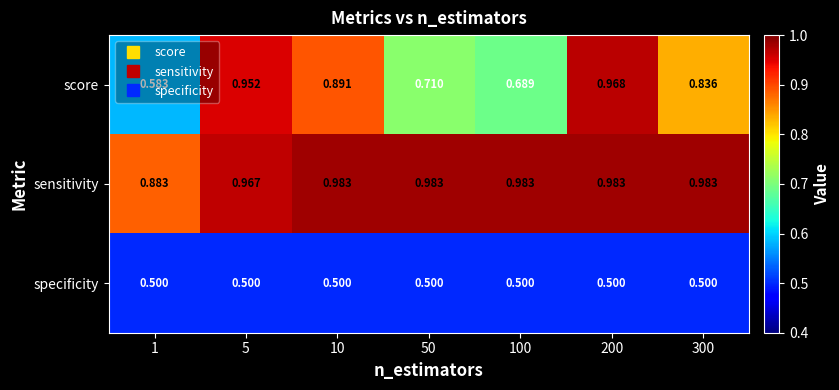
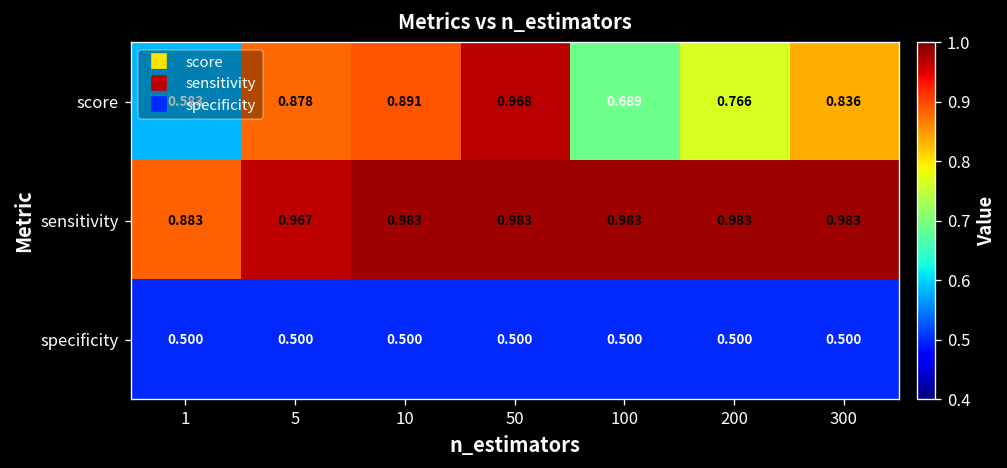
  {
    "score": {
-     "5": 0.952,
+     "5": 0.878,
      "10": 0.891,
-     "50": 0.710,
+     "50": 0.968,
      "100": 0.689,
-     "200": 0.968,
+     "200": 0.766,
      "300": 0.836
    },
    "sensitivity": {
      "1": 0.883,
      "5": 0.967,
      "10": 0.983,
      "50": 0.983,
      "100": 0.983,
      "200": 0.983,
      "300": 0.983
    },
    "specificity": {
      "1": 0.500,
      "5": 0.500,
      "10": 0.500,
      "50": 0.500,
      "100": 0.500,
      "200": 0.500,
      "300": 0.500
    }
  }
